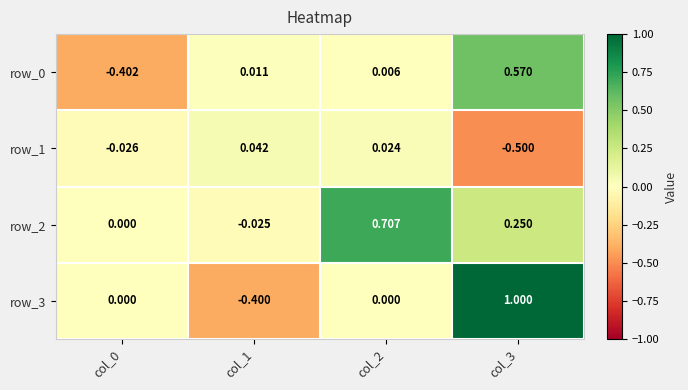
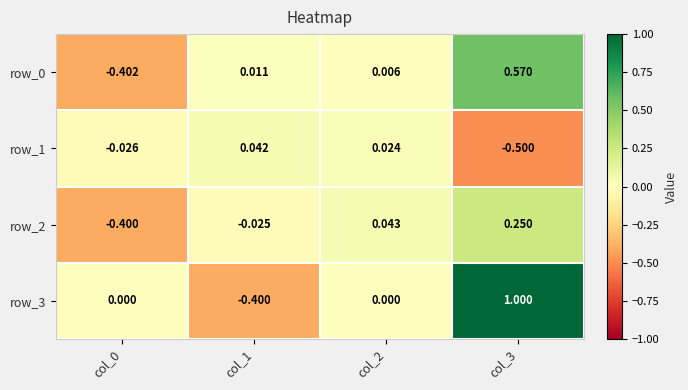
  {
    "row_0": {
      "col_0": -0.402,
      "col_1": 0.011,
      "col_2": 0.006,
      "col_3": 0.570
    },
    "row_1": {
      "col_0": -0.026,
      "col_1": 0.042,
      "col_2": 0.024,
      "col_3": -0.500
    },
    "row_2": {
-     "col_0": 0.000,
+     "col_0": -0.400,
      "col_1": -0.025,
-     "col_2": 0.707,
+     "col_2": 0.043,
      "col_3": 0.250
    },
    "row_3": {
      "col_0": 0.000,
      "col_1": -0.400,
      "col_2": 0.000,
      "col_3": 1.000
    }
  }
